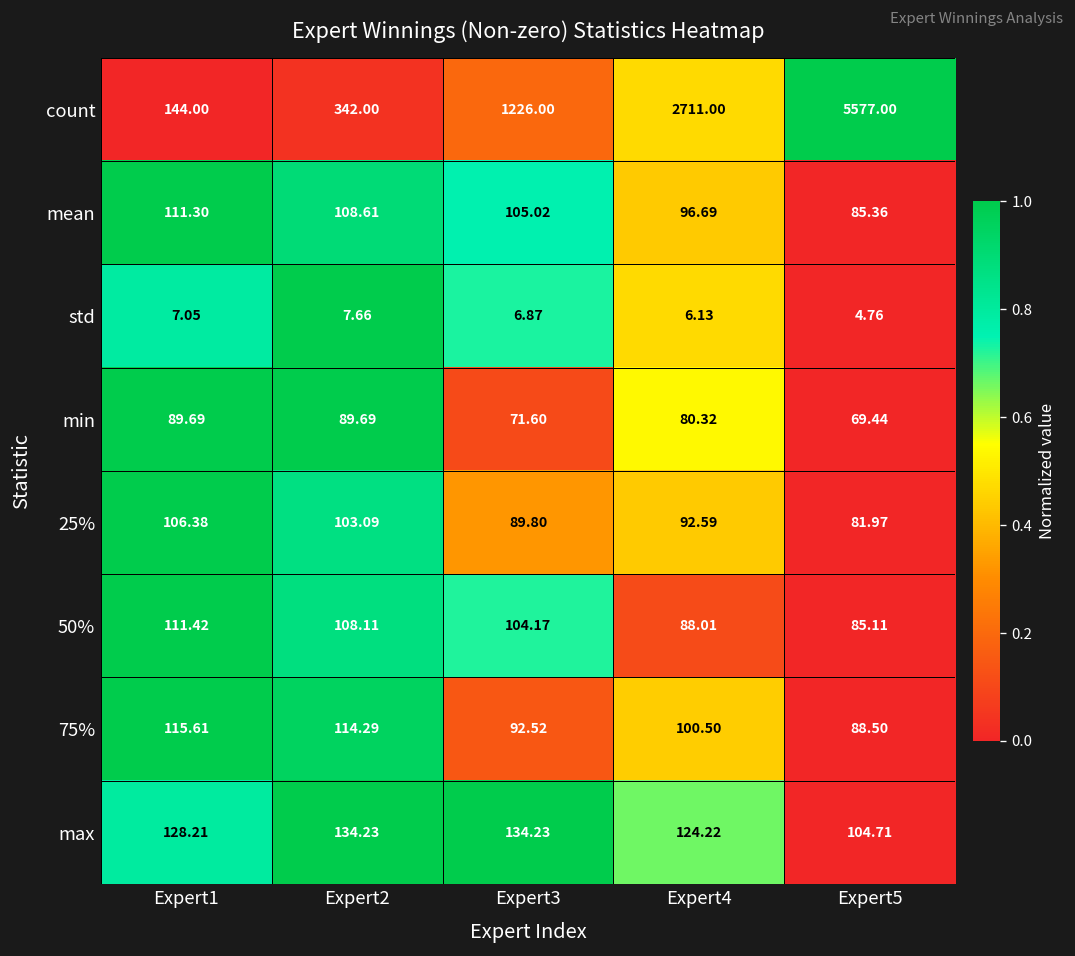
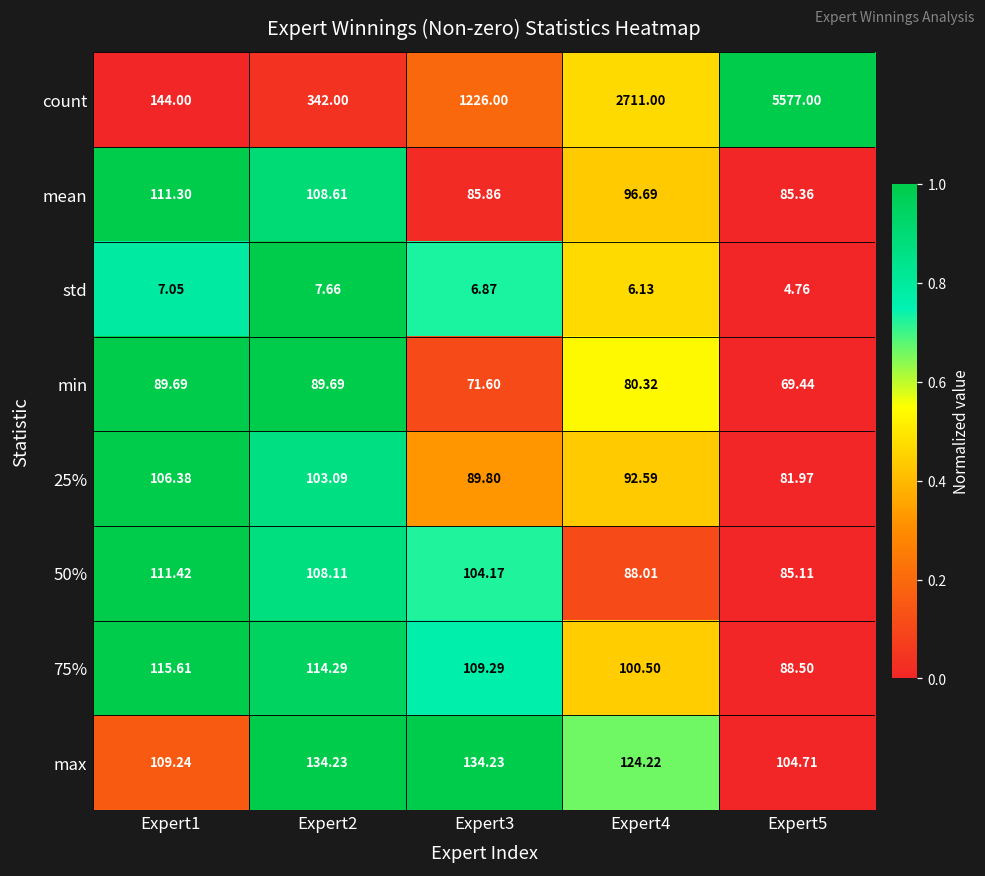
  {
    "count": {
      "Expert1": 144.00,
      "Expert2": 342.00,
      "Expert3": 1226.00,
      "Expert4": 2711.00,
      "Expert5": 5577.00
    },
    "mean": {
      "Expert1": 111.30,
      "Expert2": 108.61,
-     "Expert3": 105.02,
+     "Expert3": 85.86,
      "Expert4": 96.69,
      "Expert5": 85.36
    },
    "std": {
      "Expert1": 7.05,
      "Expert2": 7.66,
      "Expert3": 6.87,
      "Expert4": 6.13,
      "Expert5": 4.76
    },
    "min": {
      "Expert1": 89.69,
      "Expert2": 89.69,
      "Expert3": 71.60,
      "Expert4": 80.32,
      "Expert5": 69.44
    },
    "25%": {
      "Expert1": 106.38,
      "Expert2": 103.09,
      "Expert3": 89.80,
      "Expert4": 92.59,
      "Expert5": 81.97
    },
    "50%": {
      "Expert1": 111.42,
      "Expert2": 108.11,
      "Expert3": 104.17,
      "Expert4": 88.01,
      "Expert5": 85.11
    },
    "75%": {
      "Expert1": 115.61,
      "Expert2": 114.29,
-     "Expert3": 92.52,
+     "Expert3": 109.29,
      "Expert4": 100.50,
      "Expert5": 88.50
    },
    "max": {
-     "Expert1": 128.21,
+     "Expert1": 109.24,
      "Expert2": 134.23,
      "Expert3": 134.23,
      "Expert4": 124.22,
      "Expert5": 104.71
    }
  }
